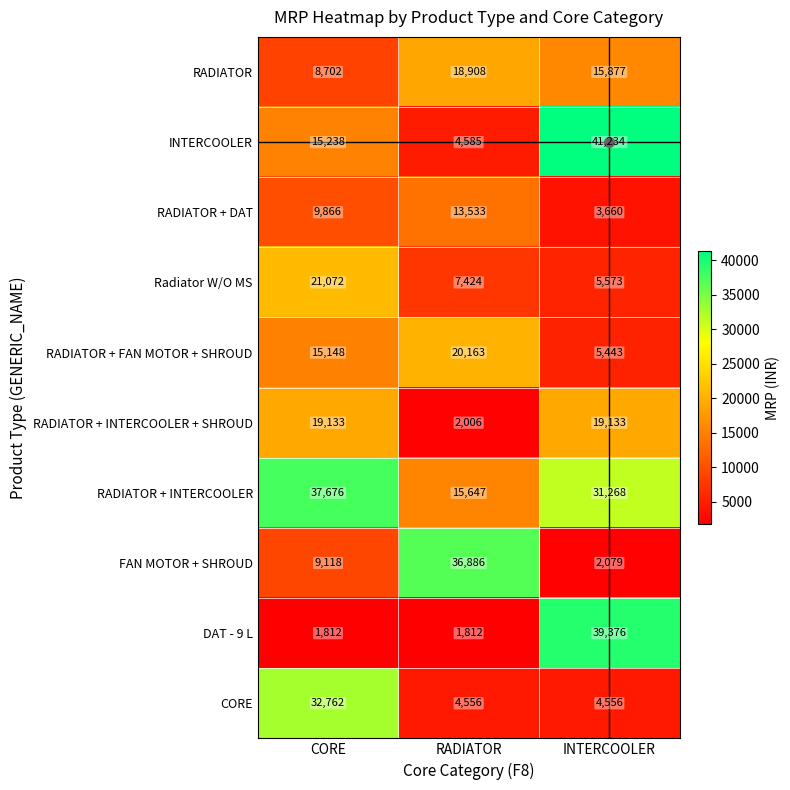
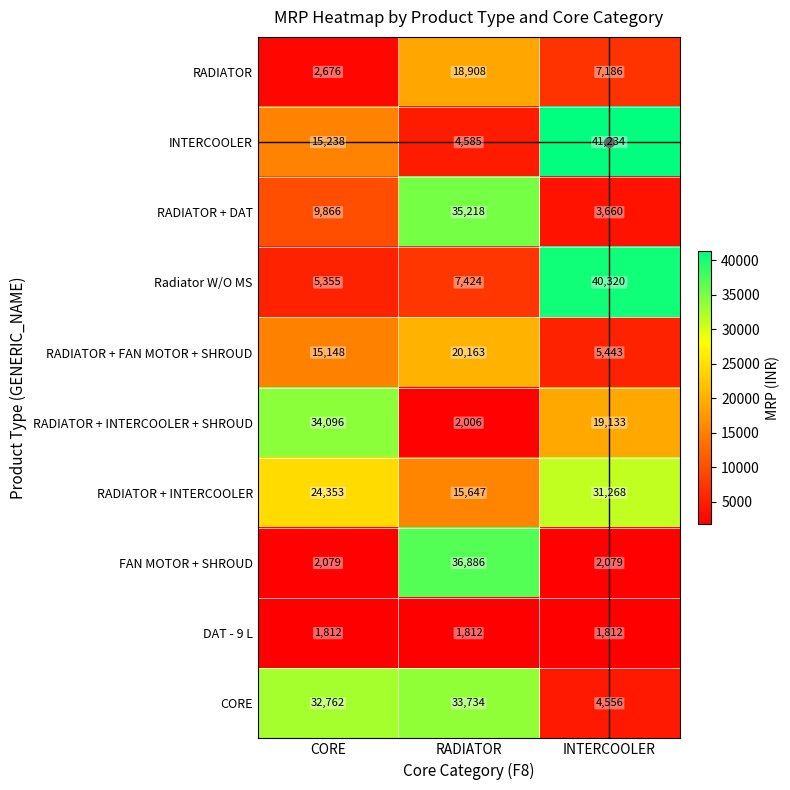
  {
    "RADIATOR": {
-     "CORE": "8,702",
-     "INTERCOOLER": "15,877"
+     "CORE": "2,676",
+     "INTERCOOLER": "7,186"
    },
    "RADIATOR + DAT": {
-     "RADIATOR": "13,533"
+     "RADIATOR": "35,218"
    },
    "Radiator W/O MS": {
-     "CORE": "21,072",
-     "INTERCOOLER": "5,573"
+     "CORE": "5,355",
+     "INTERCOOLER": "40,320"
    },
    "RADIATOR + INTERCOOLER + SHROUD": {
-     "CORE": "19,133"
+     "CORE": "34,096"
    },
    "RADIATOR + INTERCOOLER": {
-     "CORE": "37,676"
+     "CORE": "24,353"
    },
    "FAN MOTOR + SHROUD": {
-     "CORE": "9,118"
+     "CORE": "2,079"
    },
    "DAT - 9 L": {
-     "INTERCOOLER": "39,376"
+     "INTERCOOLER": "1,812"
    },
    "CORE": {
-     "RADIATOR": "4,556"
+     "RADIATOR": "33,734"
    }
  }
